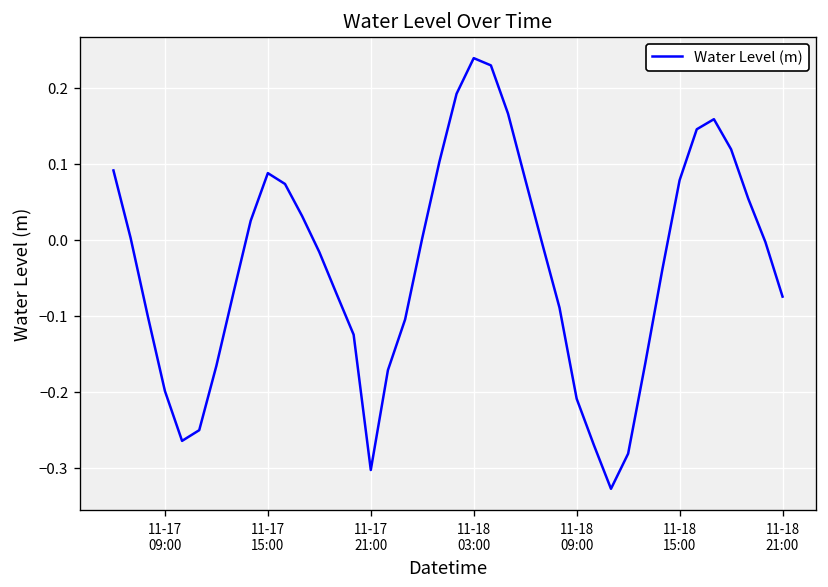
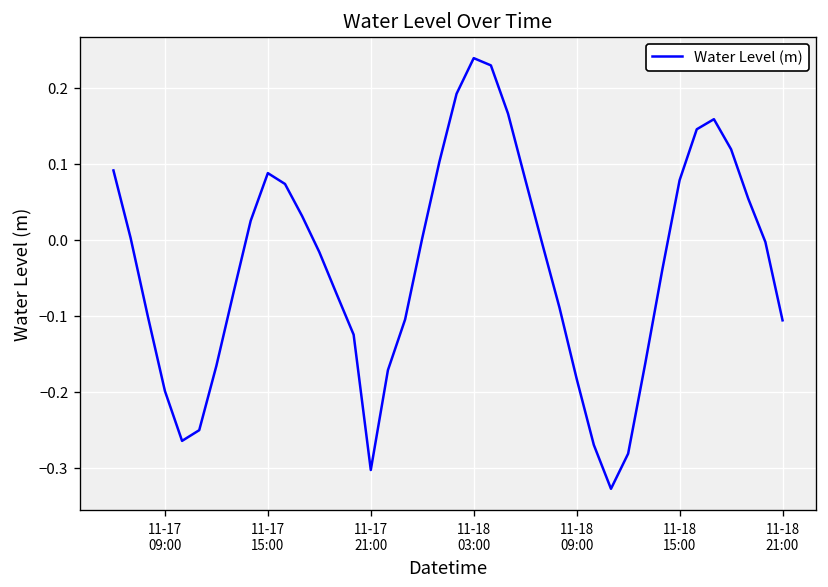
  {
    "11-17 09:00": -0.20,
    "11-17 15:00": 0.09,
    "11-17 21:00": -0.30,
    "11-18 03:00": 0.24,
-   "11-18 09:00": -0.21,
+   "11-18 09:00": -0.18,
    "11-18 15:00": 0.08,
-   "11-18 21:00": -0.07
+   "11-18 21:00": -0.11
  }
